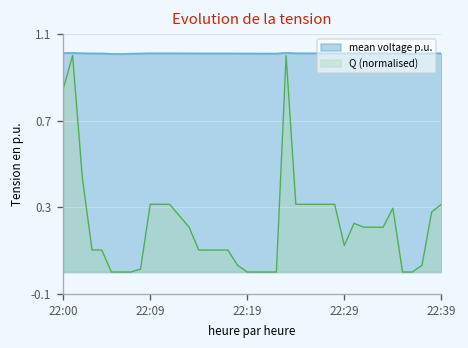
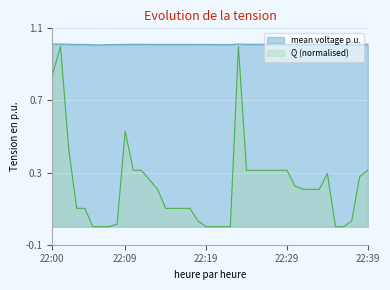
  {
    "mean voltage p.u.": {
      "22:00": 1.01,
      "22:09": 1.01,
      "22:19": 1.01,
      "22:39": 1.01
    },
    "Q (normalised)": {
      "22:00": 0.84,
-     "22:09": 0.31,
+     "22:09": 0.53,
      "22:19": 0.00,
-     "22:29": 0.12,
+     "22:29": 0.31,
      "22:39": 0.31
    }
  }
